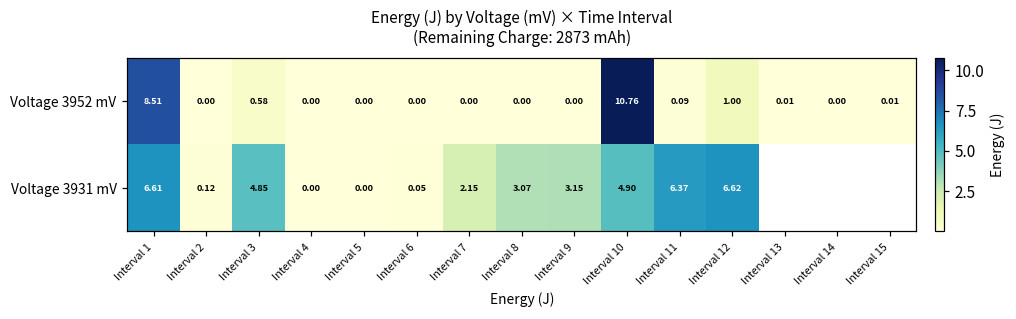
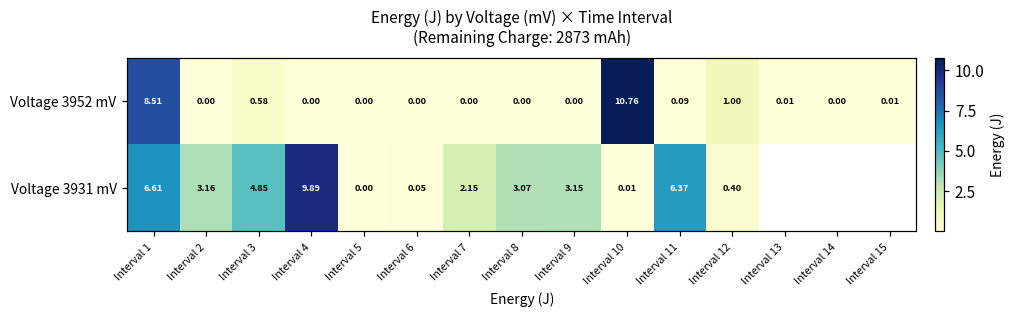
  {
    "Voltage 3952 mV": {
      "Interval 1": 8.51,
      "Interval 2": 0.00,
      "Interval 3": 0.58,
      "Interval 4": 0.00,
      "Interval 5": 0.00,
      "Interval 6": 0.00,
      "Interval 7": 0.00,
      "Interval 8": 0.00,
      "Interval 9": 0.00,
      "Interval 10": 10.76,
      "Interval 11": 0.09,
      "Interval 12": 1.00,
      "Interval 13": 0.01,
      "Interval 14": 0.00,
      "Interval 15": 0.01
    },
    "Voltage 3931 mV": {
      "Interval 1": 6.61,
-     "Interval 2": 0.12,
+     "Interval 2": 3.16,
      "Interval 3": 4.85,
-     "Interval 4": 0.00,
+     "Interval 4": 9.89,
      "Interval 5": 0.00,
      "Interval 6": 0.05,
      "Interval 7": 2.15,
      "Interval 8": 3.07,
      "Interval 9": 3.15,
-     "Interval 10": 4.90,
+     "Interval 10": 0.01,
      "Interval 11": 6.37,
-     "Interval 12": 6.62
+     "Interval 12": 0.40
    }
  }
